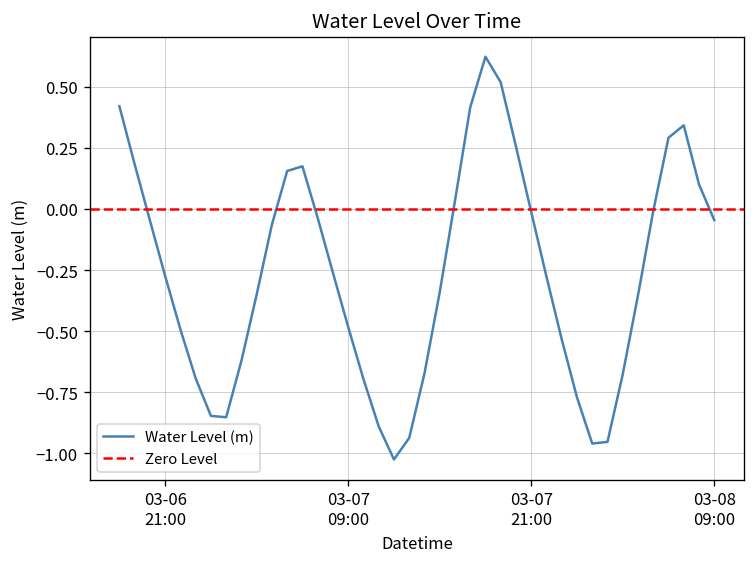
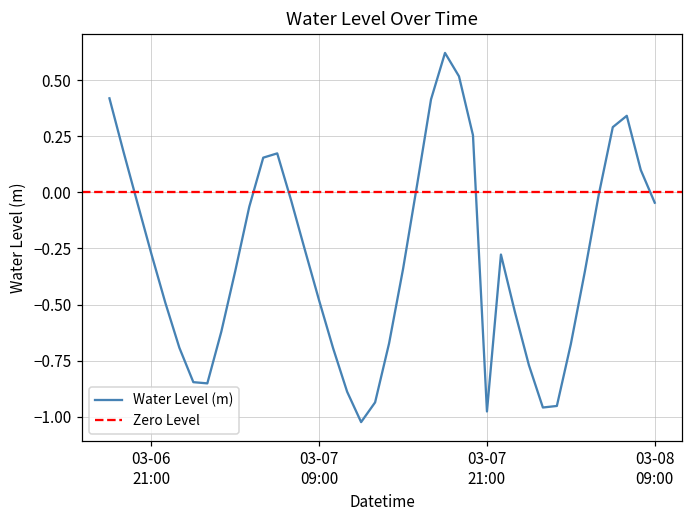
  {
    "03-06 21:00": -0.27,
    "03-07 09:00": -0.48,
-   "03-07 21:00": -0.01,
+   "03-07 21:00": -0.98,
    "03-08 09:00": -0.05
  }
